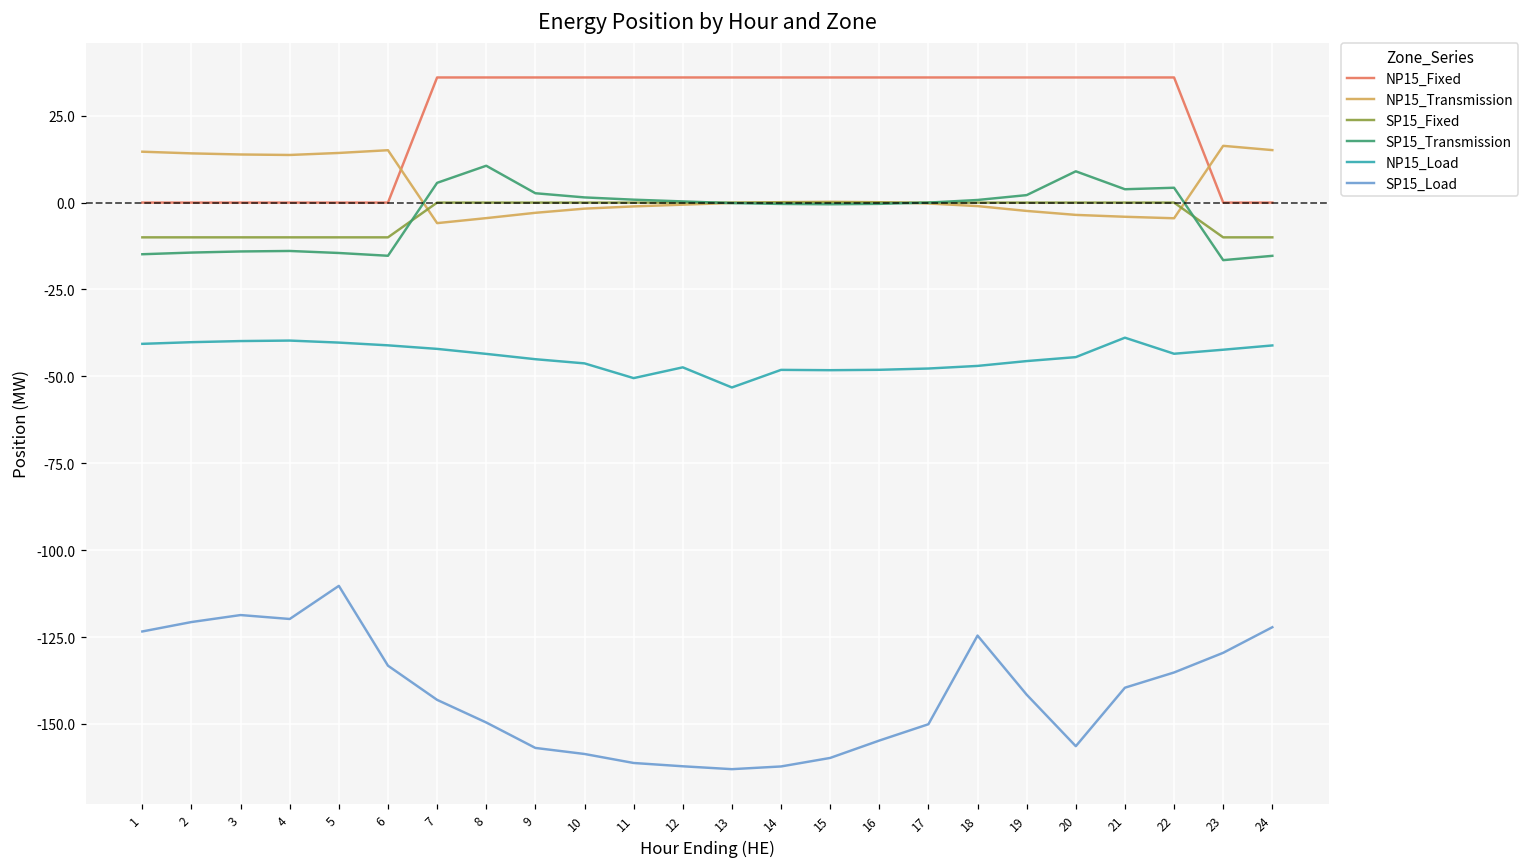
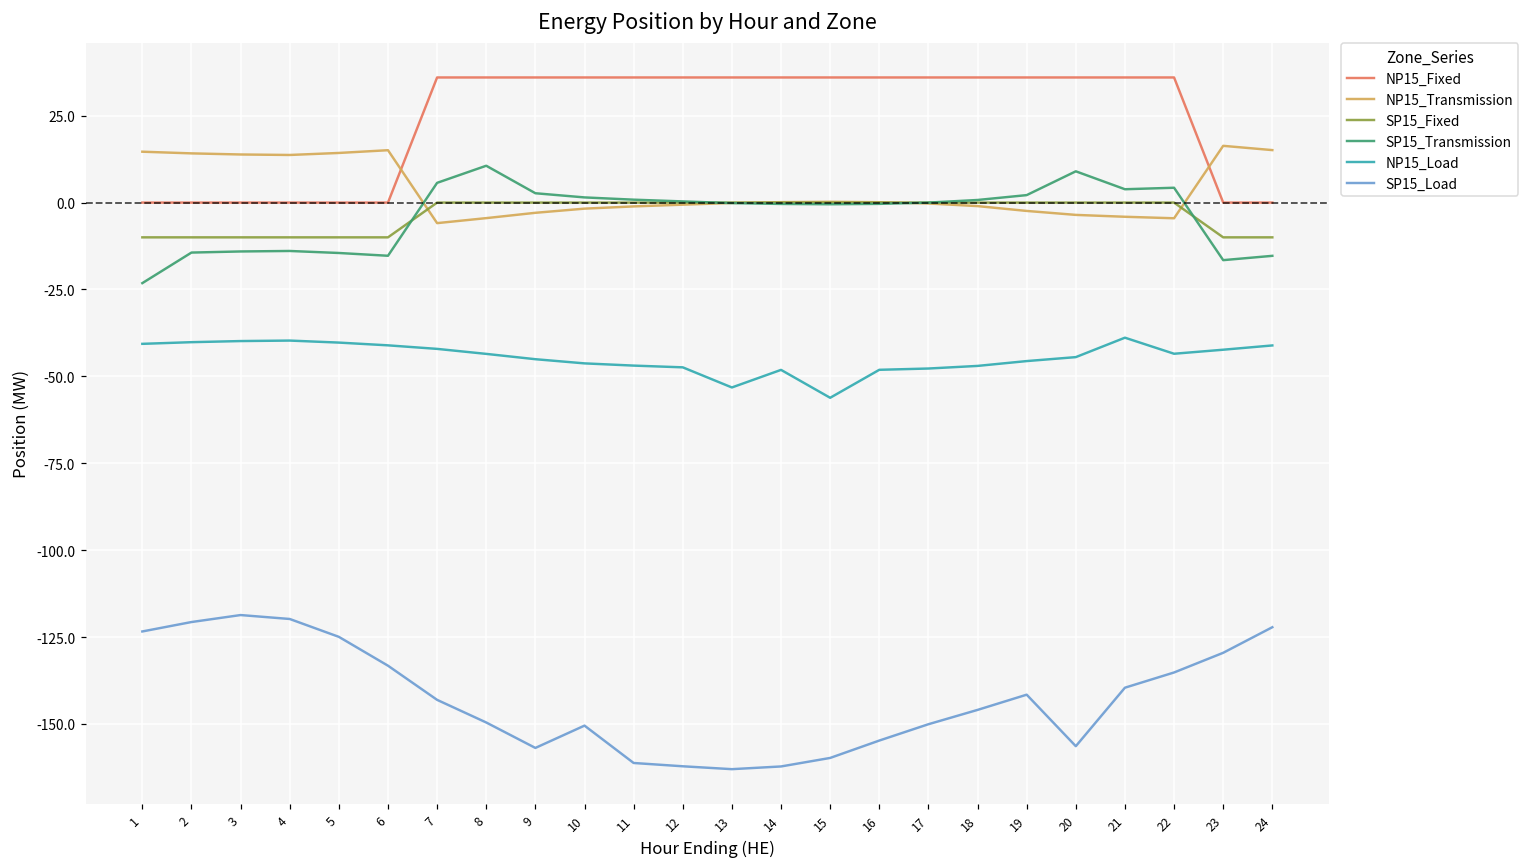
  {
    "SP15_Fixed": {
      "1": -10,
      "2": -10,
      "3": -10,
      "4": -10,
      "5": -10,
      "6": -10,
      "7": 0,
      "8": 0,
      "9": 0,
      "10": 0,
      "11": 0,
      "19": 0,
      "20": 0,
      "21": 0,
      "22": 0,
      "23": -10,
      "24": -10
    },
    "SP15_Transmission": {
-     "1": -15,
+     "1": -23,
      "2": -14,
      "3": -14,
      "4": -14,
      "5": -15,
      "6": -15,
      "7": 6,
      "8": 11,
      "9": 3,
      "10": 1,
      "11": 1,
      "19": 2,
      "20": 9,
      "21": 4,
      "22": 4,
      "23": -17,
      "24": -15
    },
    "NP15_Load": {
      "1": -41,
      "2": -40,
      "3": -40,
      "4": -40,
      "5": -40,
      "6": -41,
      "7": -42,
      "8": -44,
      "9": -45,
      "10": -46,
-     "11": -51,
+     "11": -47,
      "12": -47,
      "13": -53,
      "14": -48,
-     "15": -48,
+     "15": -56,
      "16": -48,
      "17": -48,
      "18": -47,
      "19": -46,
      "20": -44,
      "21": -39,
      "22": -43,
      "23": -42,
      "24": -41
    },
    "SP15_Load": {
      "1": -123,
      "2": -121,
      "3": -119,
      "4": -120,
-     "5": -110,
+     "5": -125,
      "6": -133,
      "7": -143,
      "8": -150,
      "9": -157,
-     "10": -159,
+     "10": -150,
      "11": -161,
      "12": -162,
      "13": -163,
      "14": -162,
      "15": -160,
      "16": -155,
      "17": -150,
-     "18": -125,
+     "18": -146,
      "19": -142,
      "20": -156,
      "21": -140,
      "22": -135,
      "23": -130,
      "24": -122
    }
  }
